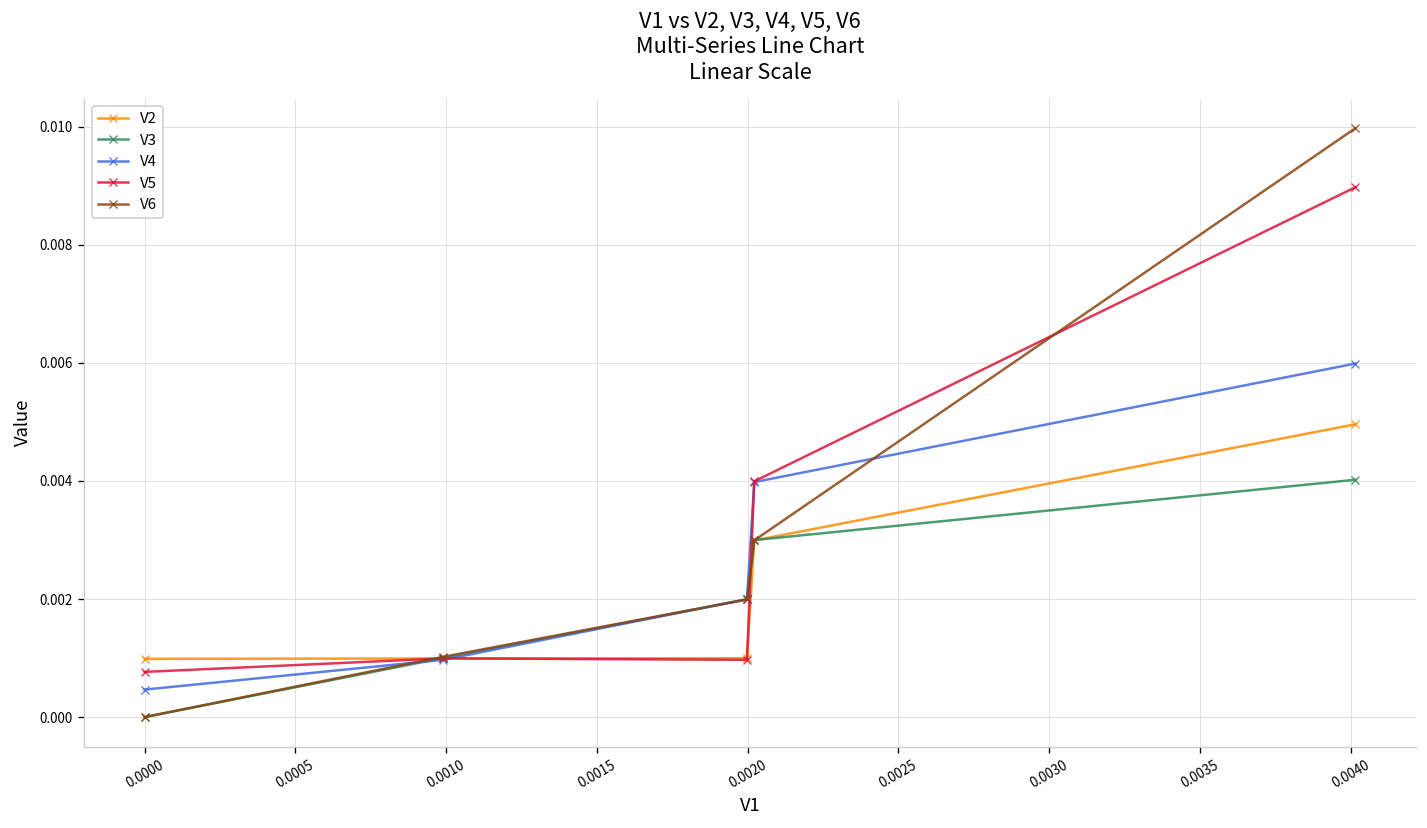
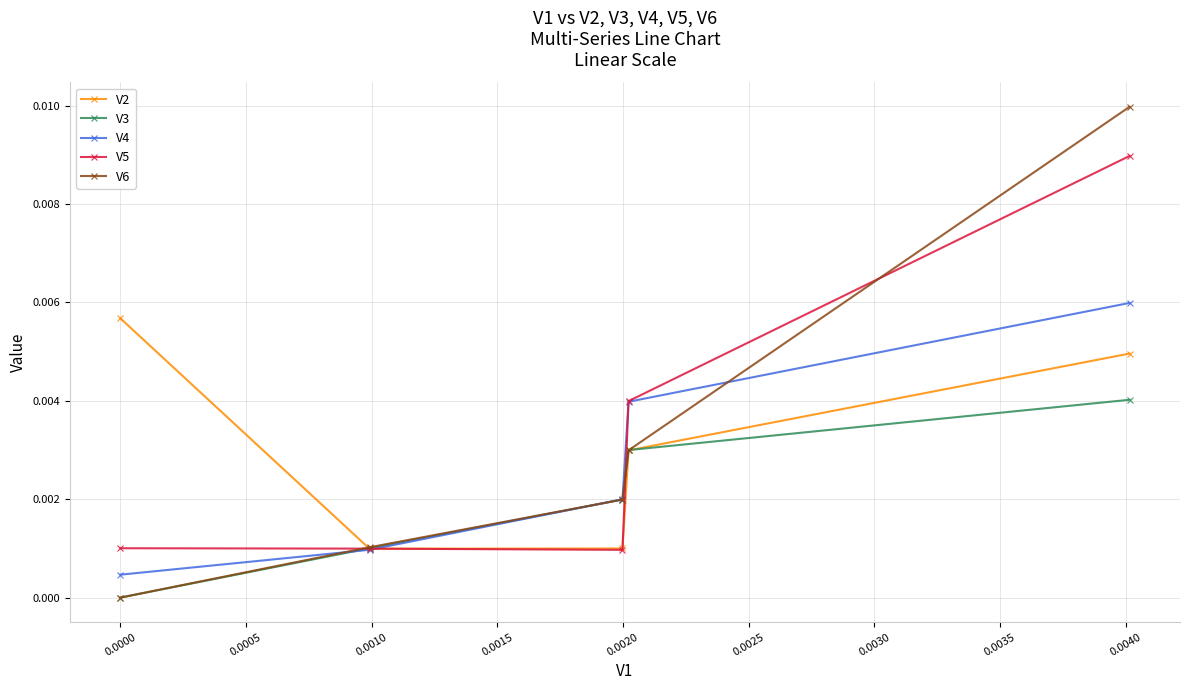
  {
    "V2": {
-     "0.0000": 0.0010
+     "0.0000": 0.0057
    },
    "V4": {
      "0.0000": 0.0005
    },
    "V5": {
-     "0.0000": 0.0008
+     "0.0000": 0.0010
    }
  }
